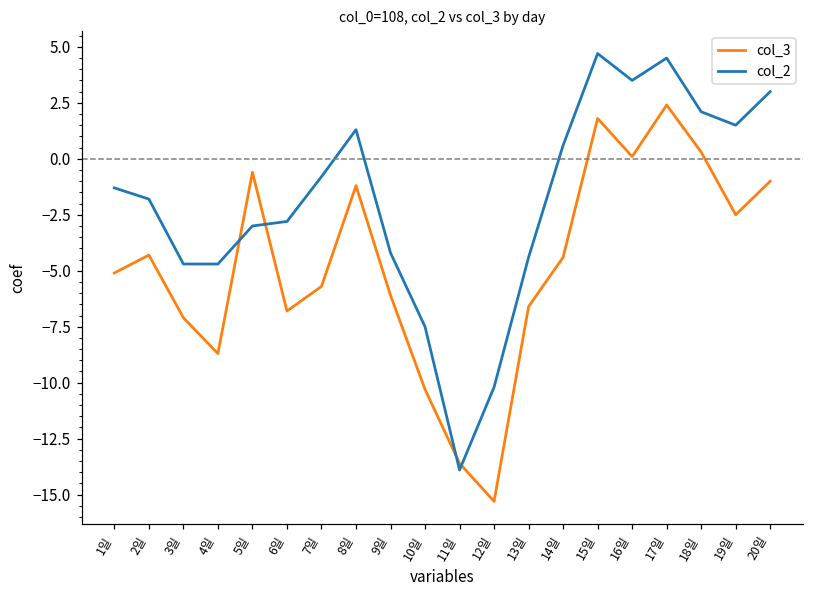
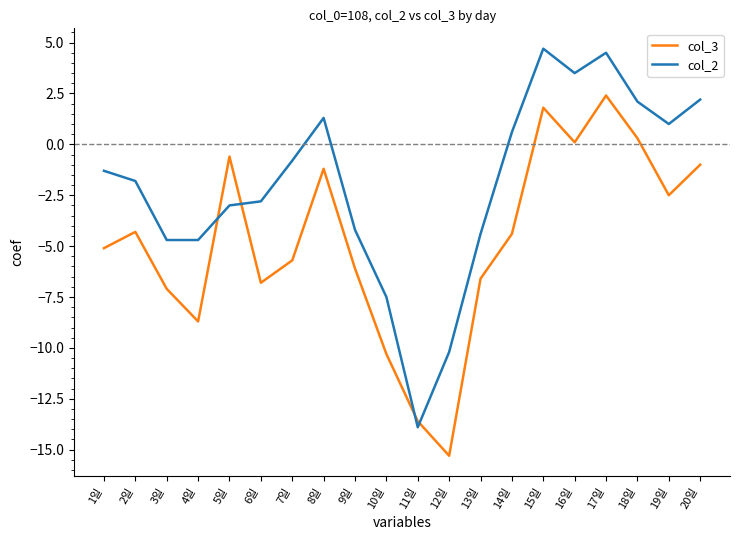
  {
    "col_3": {
      "1일": -5.1,
      "2일": -4.3,
      "3일": -7.1,
      "4일": -8.7,
      "5일": -0.6,
      "6일": -6.8,
      "7일": -5.7,
      "8일": -1.2,
      "9일": -6.1,
      "10일": -10.3,
      "11일": -13.6,
      "12일": -15.3,
      "13일": -6.6,
      "14일": -4.4,
      "15일": 1.8,
      "16일": 0.1,
      "17일": 2.4,
      "18일": 0.3,
      "19일": -2.5,
      "20일": -1.0
    },
    "col_2": {
      "1일": -1.3,
      "2일": -1.8,
      "3일": -4.7,
      "4일": -4.7,
      "5일": -3.0,
      "6일": -2.8,
      "7일": -0.8,
      "8일": 1.3,
      "9일": -4.2,
      "10일": -7.5,
      "11일": -13.9,
      "12일": -10.2,
      "13일": -4.4,
      "14일": 0.6,
      "15일": 4.7,
      "16일": 3.5,
      "17일": 4.5,
      "18일": 2.1,
-     "19일": 1.5,
-     "20일": 3.0
+     "19일": 1.0,
+     "20일": 2.2
    }
  }
